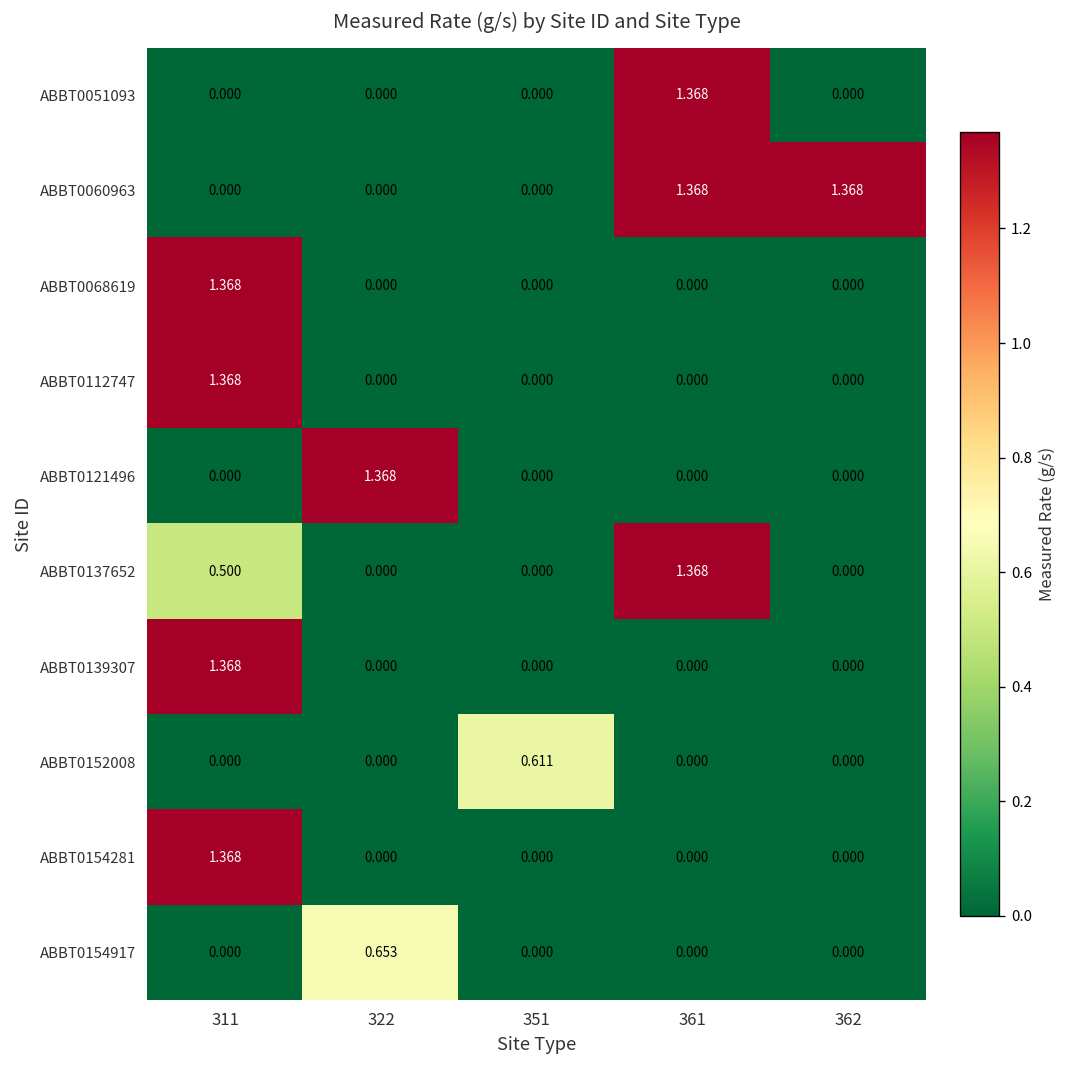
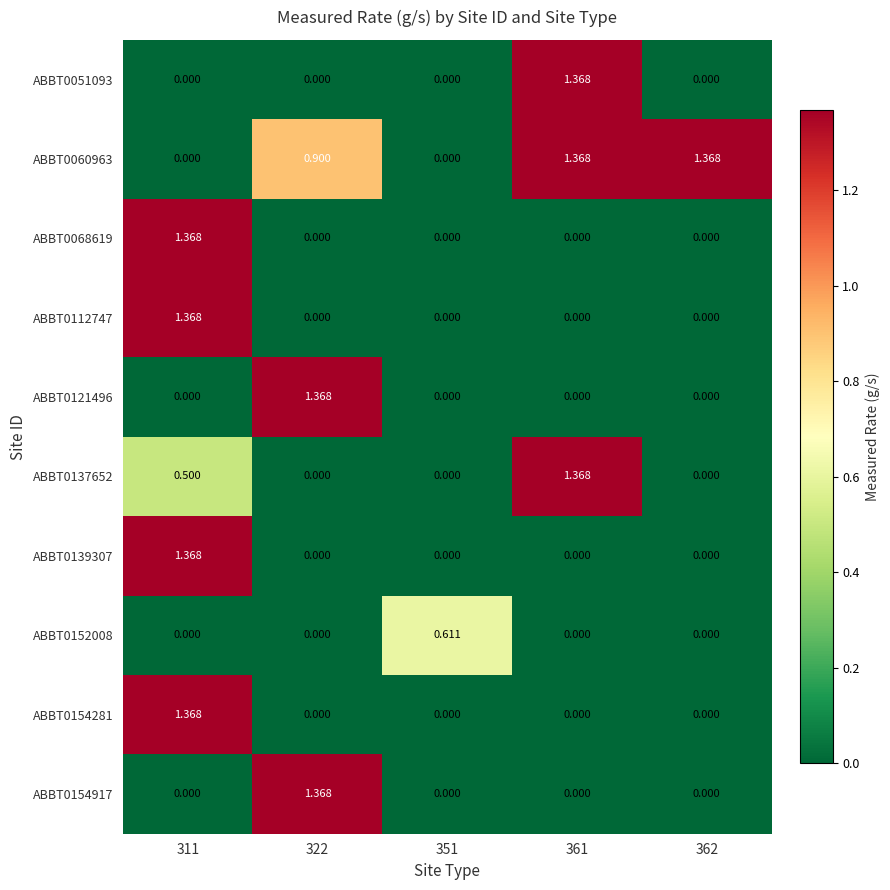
  {
    "ABBT0051093": {
      "311": 0.000,
      "322": 0.000,
      "351": 0.000,
      "361": 1.368,
      "362": 0.000
    },
    "ABBT0060963": {
      "311": 0.000,
-     "322": 0.000,
+     "322": 0.900,
      "351": 0.000,
      "361": 1.368,
      "362": 1.368
    },
    "ABBT0068619": {
      "311": 1.368,
      "322": 0.000,
      "351": 0.000,
      "361": 0.000,
      "362": 0.000
    },
    "ABBT0112747": {
      "311": 1.368,
      "322": 0.000,
      "351": 0.000,
      "361": 0.000,
      "362": 0.000
    },
    "ABBT0121496": {
      "311": 0.000,
      "322": 1.368,
      "351": 0.000,
      "361": 0.000,
      "362": 0.000
    },
    "ABBT0137652": {
      "311": 0.500,
      "322": 0.000,
      "351": 0.000,
      "361": 1.368,
      "362": 0.000
    },
    "ABBT0139307": {
      "311": 1.368,
      "322": 0.000,
      "351": 0.000,
      "361": 0.000,
      "362": 0.000
    },
    "ABBT0152008": {
      "311": 0.000,
      "322": 0.000,
      "351": 0.611,
      "361": 0.000,
      "362": 0.000
    },
    "ABBT0154281": {
      "311": 1.368,
      "322": 0.000,
      "351": 0.000,
      "361": 0.000,
      "362": 0.000
    },
    "ABBT0154917": {
      "311": 0.000,
-     "322": 0.653,
+     "322": 1.368,
      "351": 0.000,
      "361": 0.000,
      "362": 0.000
    }
  }
